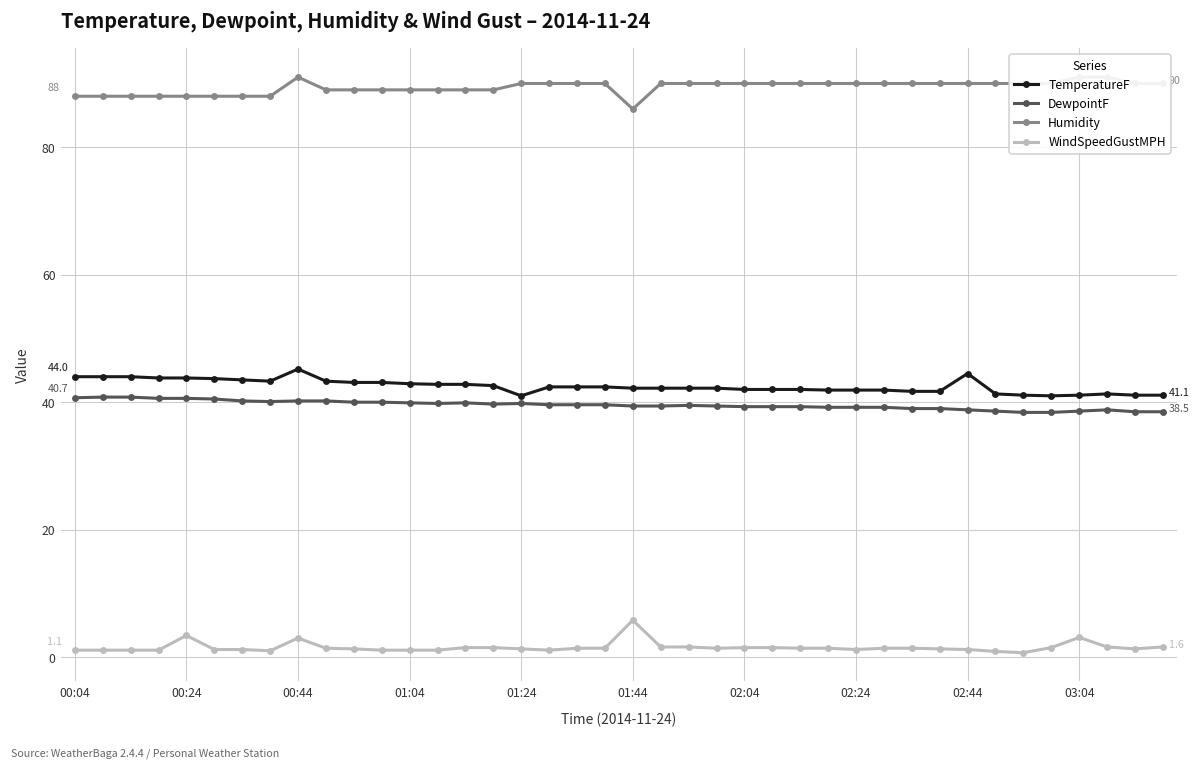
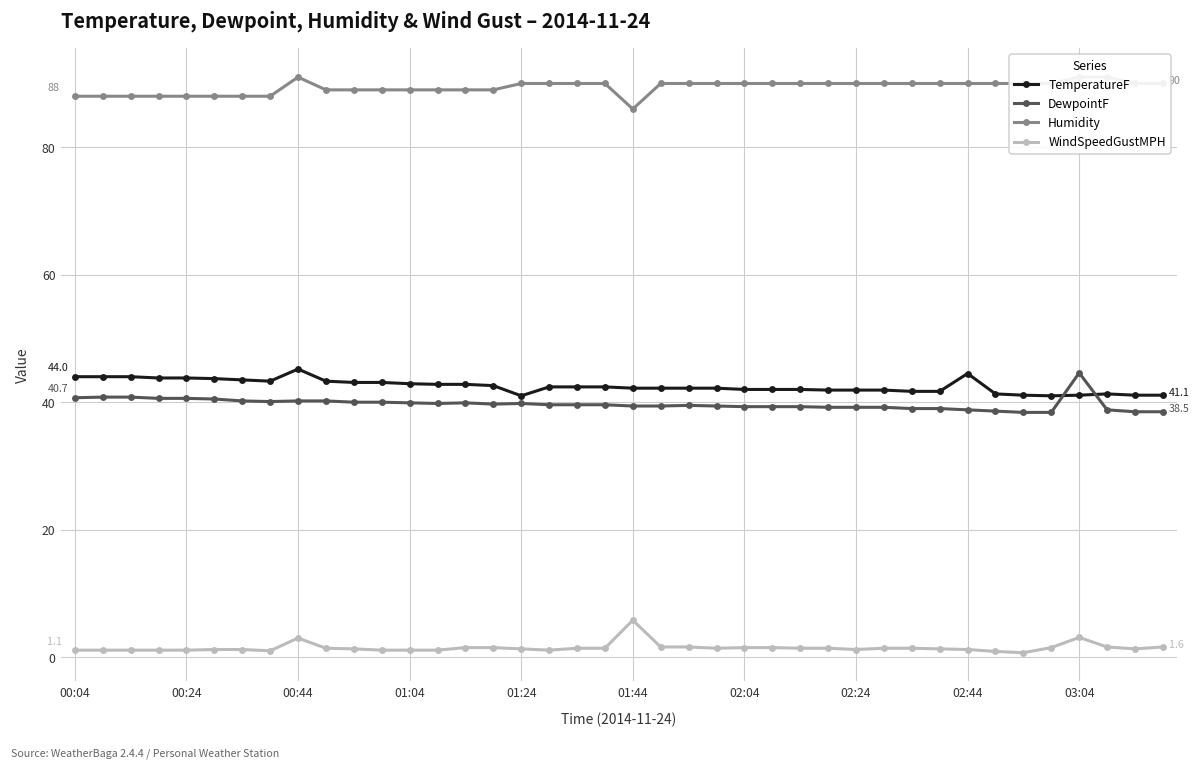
  {
    "TemperatureF": {
      "00:04": 44.0
    },
    "DewpointF": {
      "00:24": 41,
      "00:44": 40,
      "01:04": 40,
      "01:24": 40,
      "01:44": 39,
      "02:04": 39,
      "02:24": 39,
      "02:44": 39,
-     "03:04": 39
+     "03:04": 45
    },
    "Humidity": {
      "00:04": 88
    },
    "WindSpeedGustMPH": {
-     "00:24": 3,
+     "00:24": 1,
      "00:44": 3,
      "01:04": 1,
      "01:24": 1,
      "01:44": 6,
      "02:04": 2,
      "02:24": 1,
      "02:44": 1,
      "03:04": 3
    }
  }
